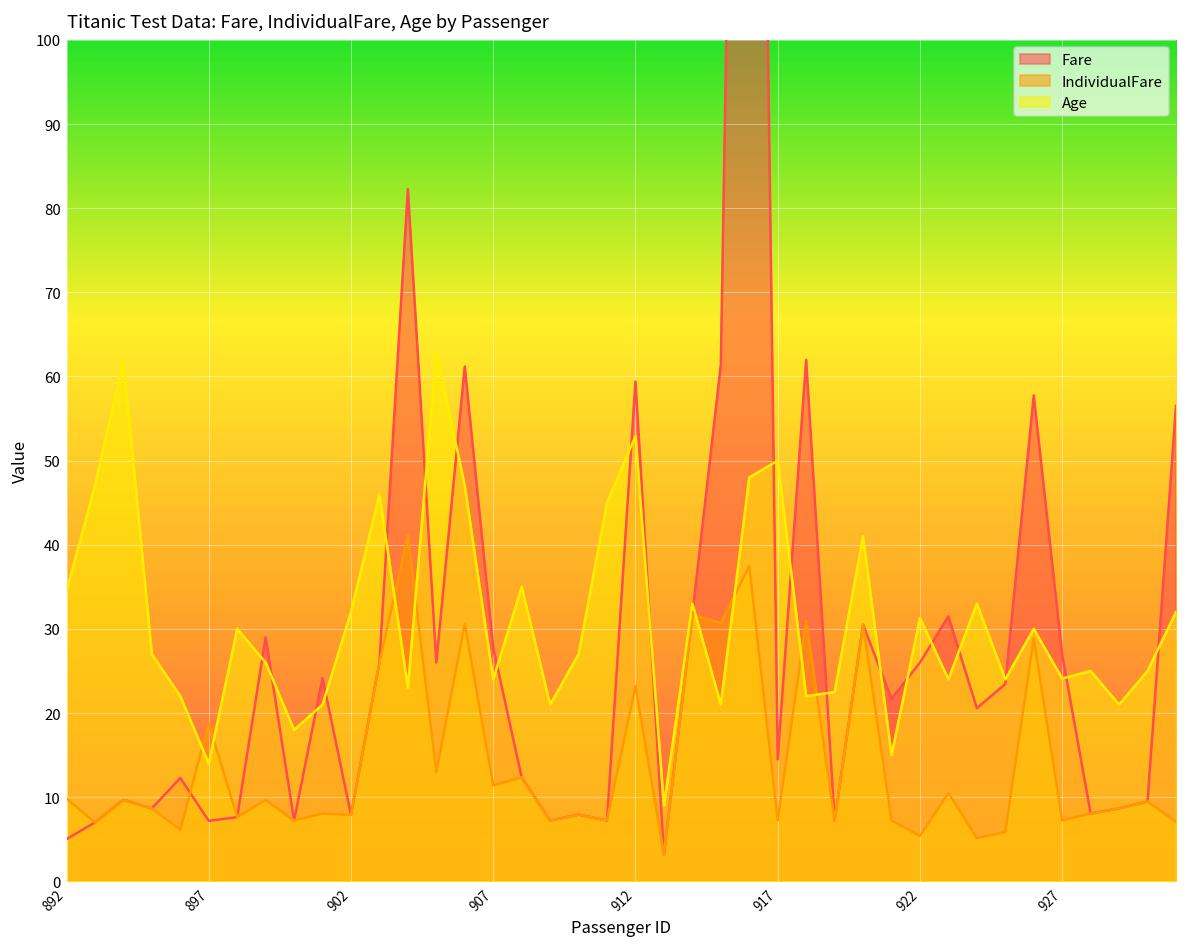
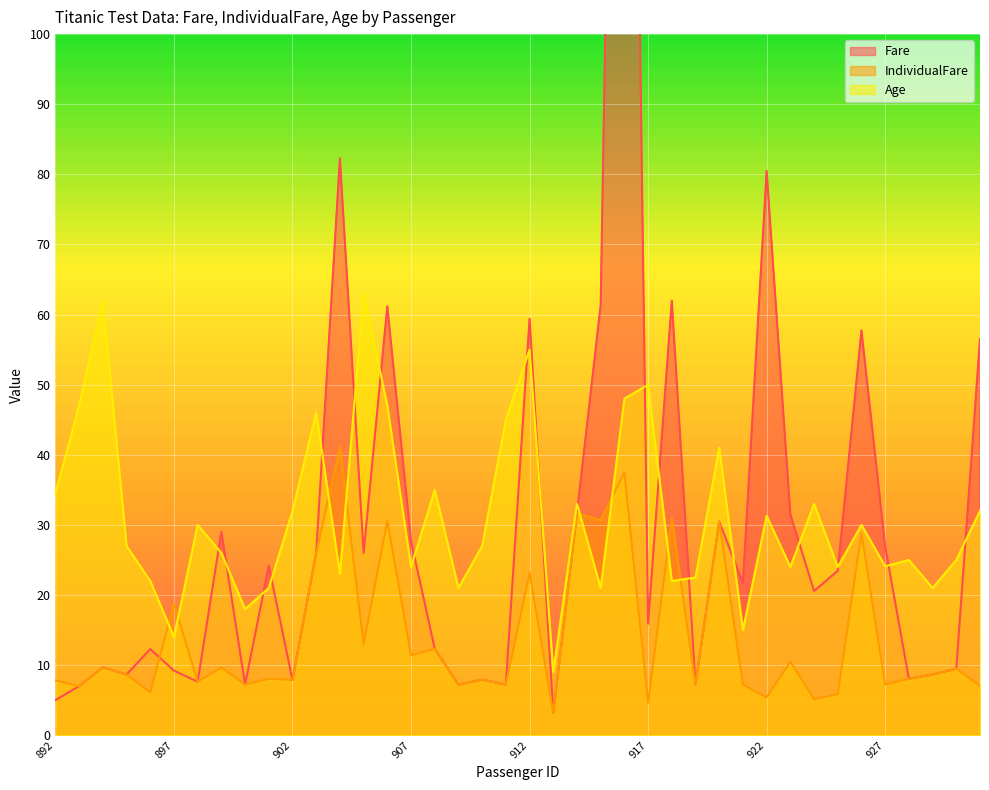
  {
    "Fare": {
      "892": 5,
-     "897": 7,
+     "897": 9,
      "907": 28,
      "912": 59,
-     "917": 15,
-     "922": 26,
+     "917": 16,
+     "922": 81,
      "927": 27
    },
    "IndividualFare": {
-     "892": 10,
+     "892": 8,
      "897": 19,
      "907": 11,
      "912": 23,
-     "917": 7,
+     "917": 5,
      "922": 5,
      "927": 7
    },
    "Age": {
      "892": 35,
      "897": 14,
      "902": 32,
      "907": 24,
-     "912": 53,
+     "912": 55,
      "917": 50,
      "922": 31,
      "927": 24
    }
  }
